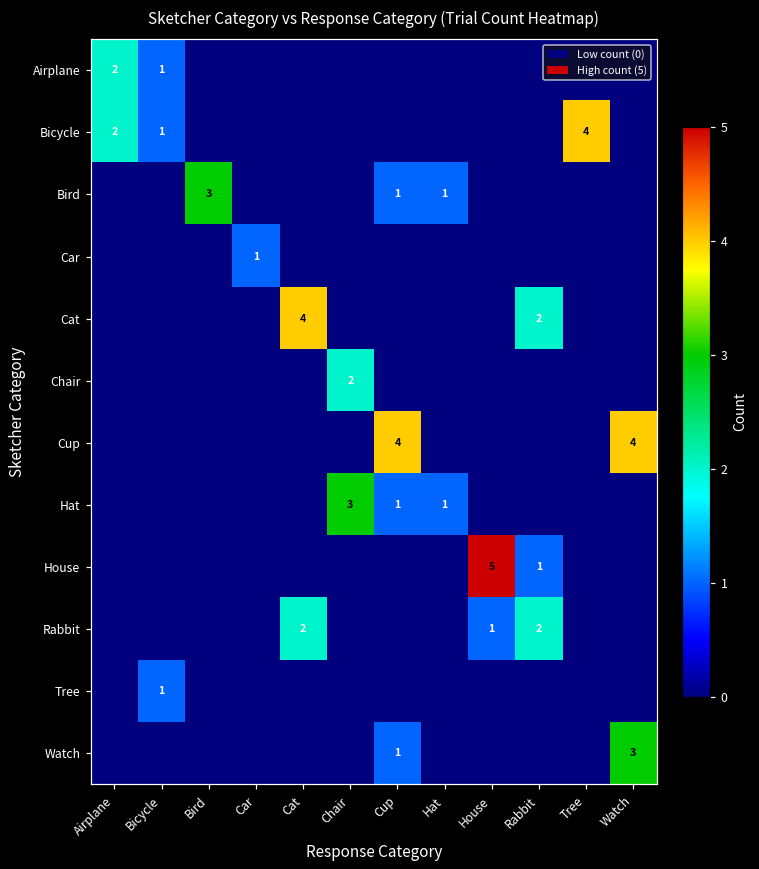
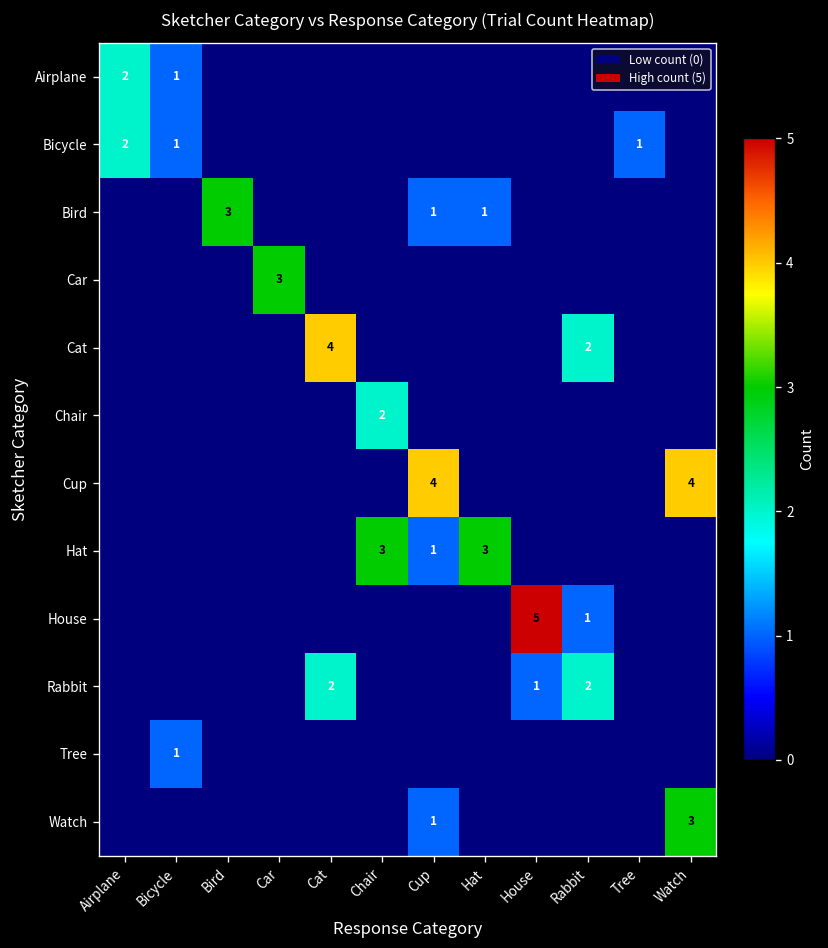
  {
    "Airplane": {
      "Airplane": 2,
      "Bicycle": 1
    },
    "Bicycle": {
      "Airplane": 2,
      "Bicycle": 1,
-     "Tree": 4
+     "Tree": 1
    },
    "Bird": {
      "Bird": 3,
      "Cup": 1,
      "Hat": 1
    },
    "Car": {
-     "Car": 1
+     "Car": 3
    },
    "Cat": {
      "Cat": 4,
      "Rabbit": 2
    },
    "Chair": {
      "Chair": 2
    },
    "Cup": {
      "Cup": 4,
      "Watch": 4
    },
    "Hat": {
      "Chair": 3,
      "Cup": 1,
-     "Hat": 1
+     "Hat": 3
    },
    "House": {
      "House": 5,
      "Rabbit": 1
    },
    "Rabbit": {
      "Cat": 2,
      "House": 1,
      "Rabbit": 2
    },
    "Tree": {
      "Bicycle": 1
    },
    "Watch": {
      "Cup": 1,
      "Watch": 3
    }
  }
